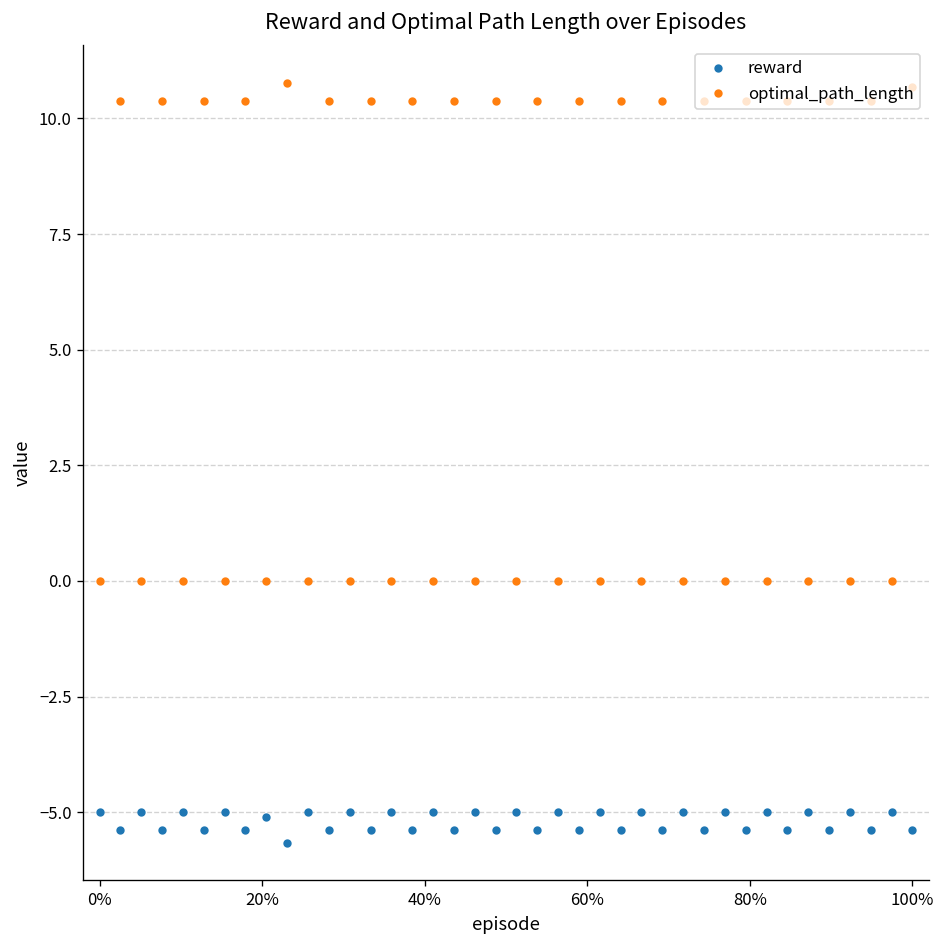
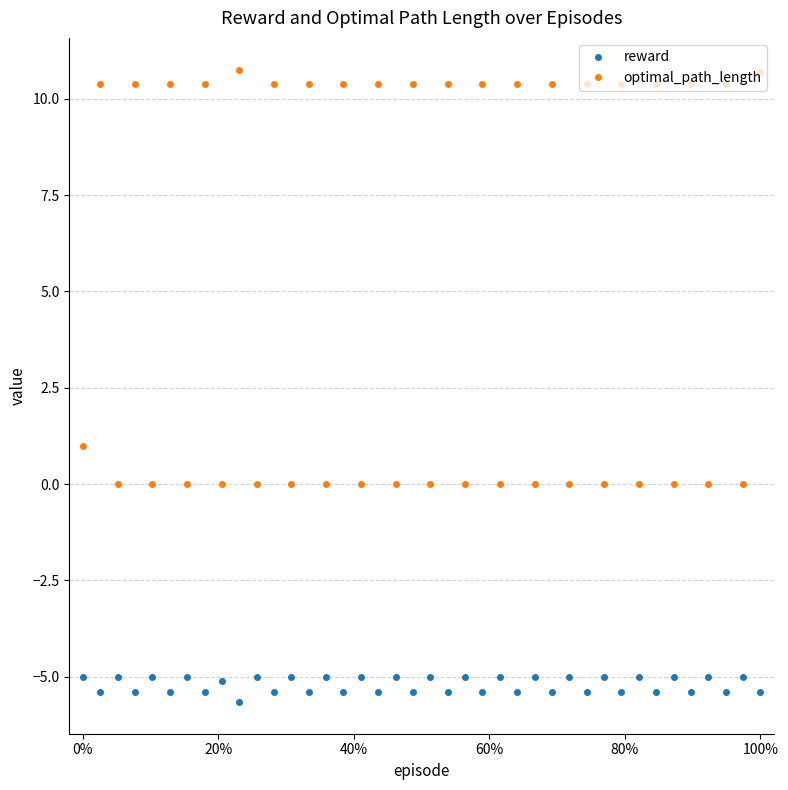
  {
    "reward": {
      "0%": -5,
      "100%": -5.4
    },
    "optimal_path_length": {
-     "0%": 0
+     "0%": 1
    }
  }
